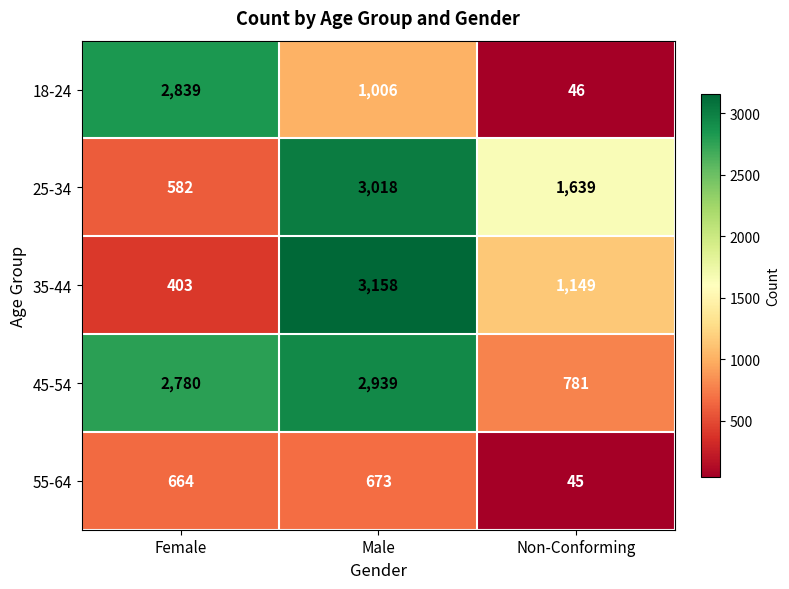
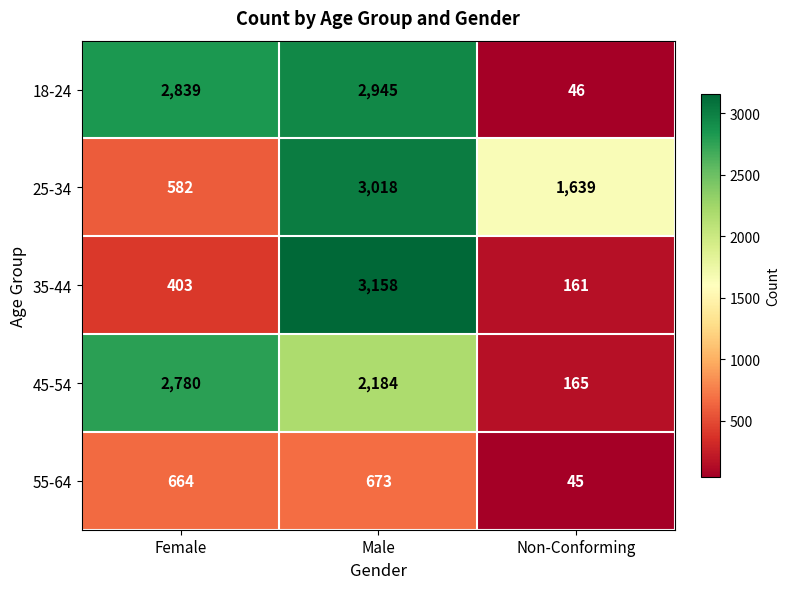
  {
    "18-24": {
      "Female": "2,839",
-     "Male": "1,006",
+     "Male": "2,945",
      "Non-Conforming": "46"
    },
    "25-34": {
      "Female": "582",
      "Male": "3,018",
      "Non-Conforming": "1,639"
    },
    "35-44": {
      "Female": "403",
      "Male": "3,158",
-     "Non-Conforming": "1,149"
+     "Non-Conforming": "161"
    },
    "45-54": {
      "Female": "2,780",
-     "Male": "2,939",
-     "Non-Conforming": "781"
+     "Male": "2,184",
+     "Non-Conforming": "165"
    },
    "55-64": {
      "Female": "664",
      "Male": "673",
      "Non-Conforming": "45"
    }
  }
